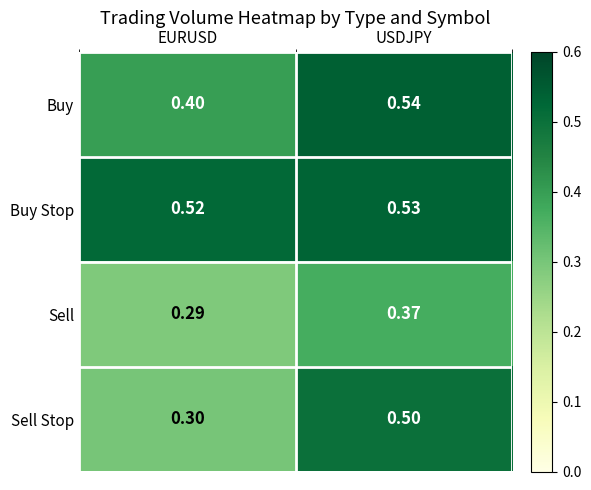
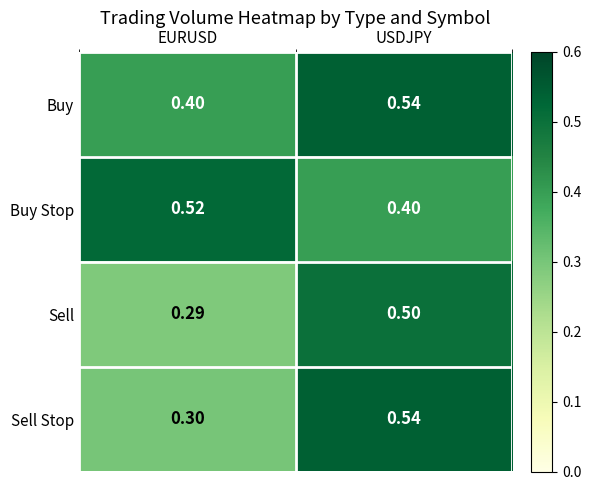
  {
    "Buy": {
      "EURUSD": 0.40,
      "USDJPY": 0.54
    },
    "Buy Stop": {
      "EURUSD": 0.52,
-     "USDJPY": 0.53
+     "USDJPY": 0.40
    },
    "Sell": {
      "EURUSD": 0.29,
-     "USDJPY": 0.37
+     "USDJPY": 0.50
    },
    "Sell Stop": {
      "EURUSD": 0.30,
-     "USDJPY": 0.50
+     "USDJPY": 0.54
    }
  }
